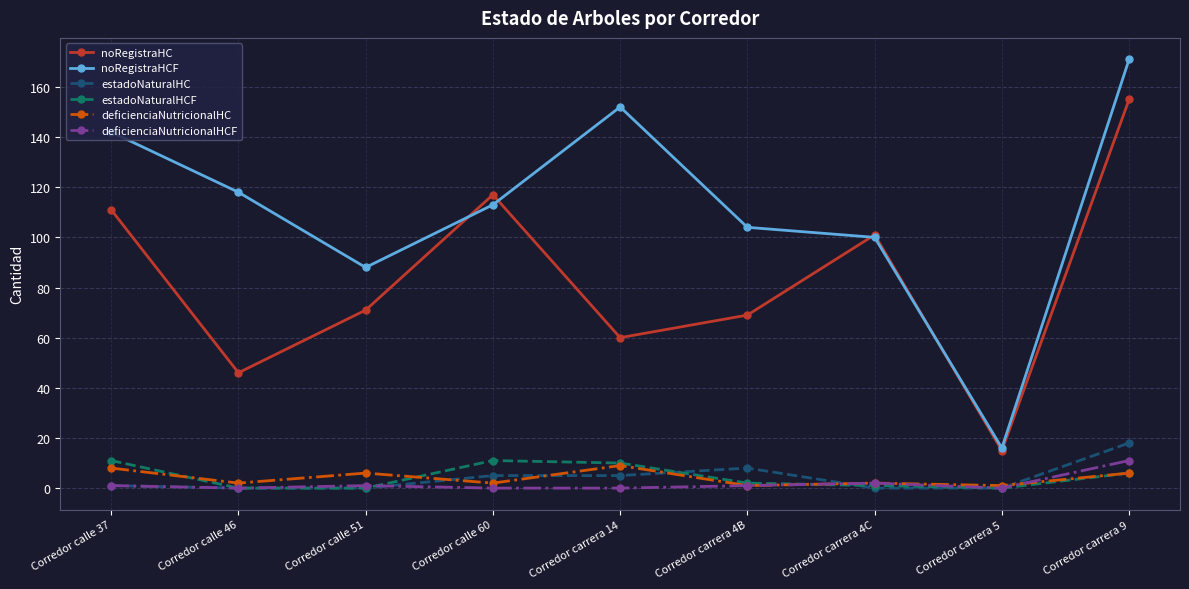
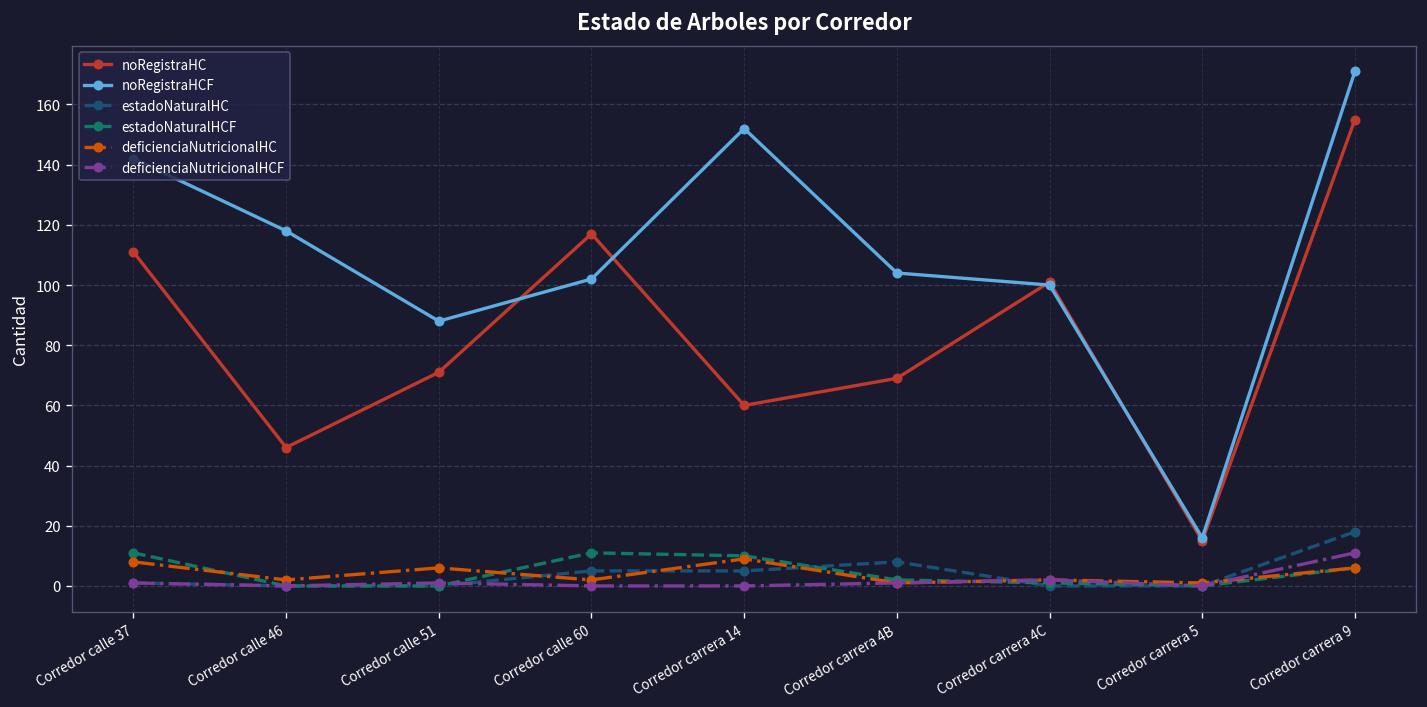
  {
    "noRegistraHCF": {
      "Corredor calle 46": 118,
      "Corredor calle 51": 88,
-     "Corredor calle 60": 113,
+     "Corredor calle 60": 102,
      "Corredor carrera 14": 152,
      "Corredor carrera 4B": 104,
      "Corredor carrera 9": 171
    },
    "deficienciaNutricionalHCF": {
      "Corredor calle 60": 0,
      "Corredor carrera 14": 0,
      "Corredor carrera 9": 11
    }
  }
